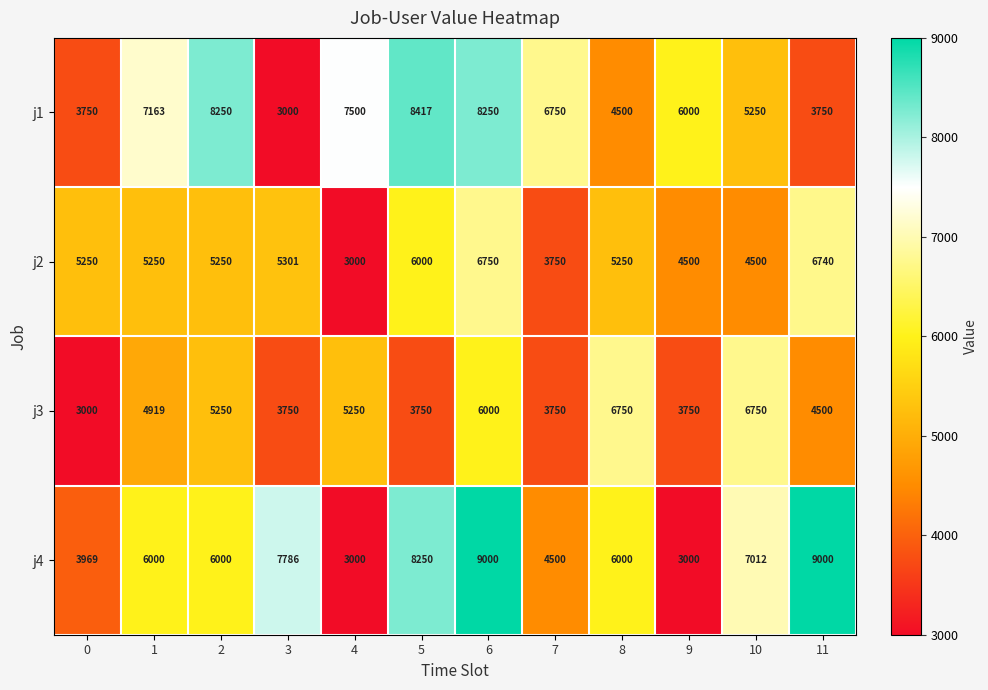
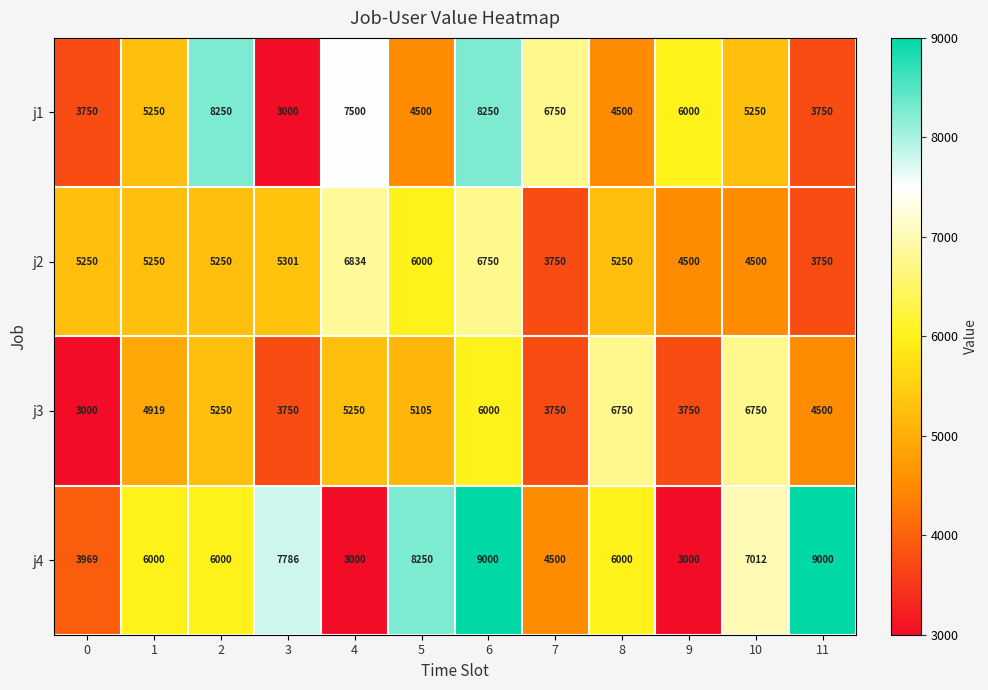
  {
    "j1": {
      "0": 3750,
-     "1": 7163,
+     "1": 5250,
      "2": 8250,
      "3": 3000,
      "4": 7500,
-     "5": 8417,
+     "5": 4500,
      "6": 8250,
      "7": 6750,
      "8": 4500,
      "9": 6000,
      "10": 5250,
      "11": 3750
    },
    "j2": {
      "0": 5250,
      "1": 5250,
      "2": 5250,
      "3": 5301,
-     "4": 3000,
+     "4": 6834,
      "5": 6000,
      "6": 6750,
      "7": 3750,
      "8": 5250,
      "9": 4500,
      "10": 4500,
-     "11": 6740
+     "11": 3750
    },
    "j3": {
      "0": 3000,
      "1": 4919,
      "2": 5250,
      "3": 3750,
      "4": 5250,
-     "5": 3750,
+     "5": 5105,
      "6": 6000,
      "7": 3750,
      "8": 6750,
      "9": 3750,
      "10": 6750,
      "11": 4500
    },
    "j4": {
      "0": 3969,
      "1": 6000,
      "2": 6000,
      "3": 7786,
      "4": 3000,
      "5": 8250,
      "6": 9000,
      "7": 4500,
      "8": 6000,
      "9": 3000,
      "10": 7012,
      "11": 9000
    }
  }
